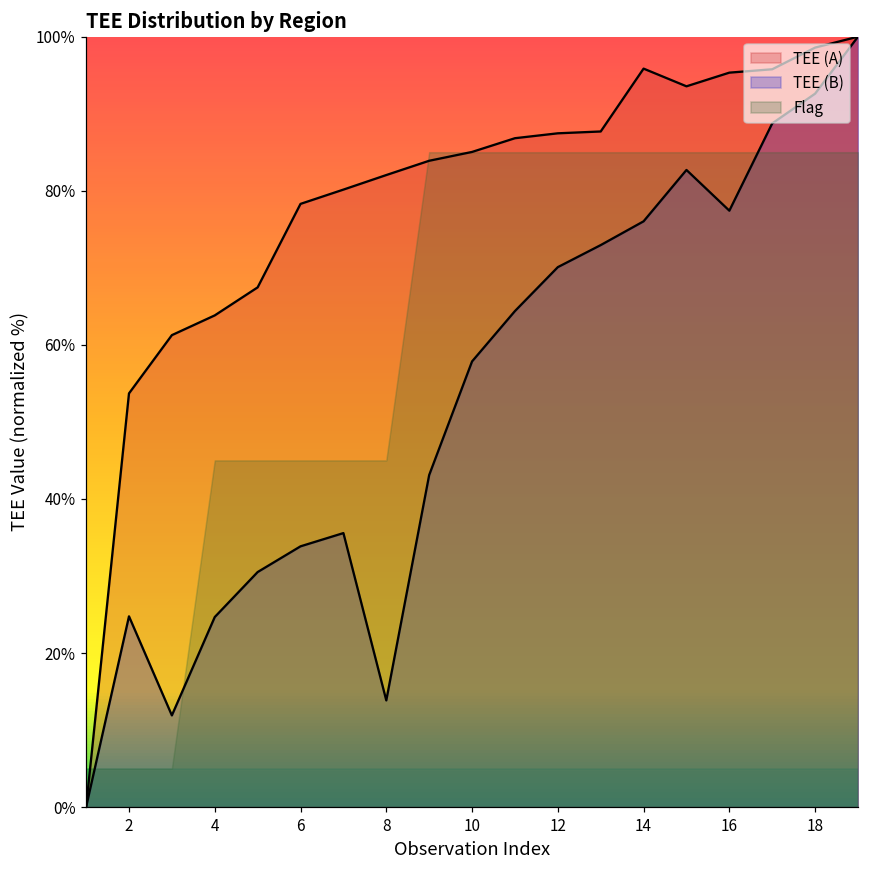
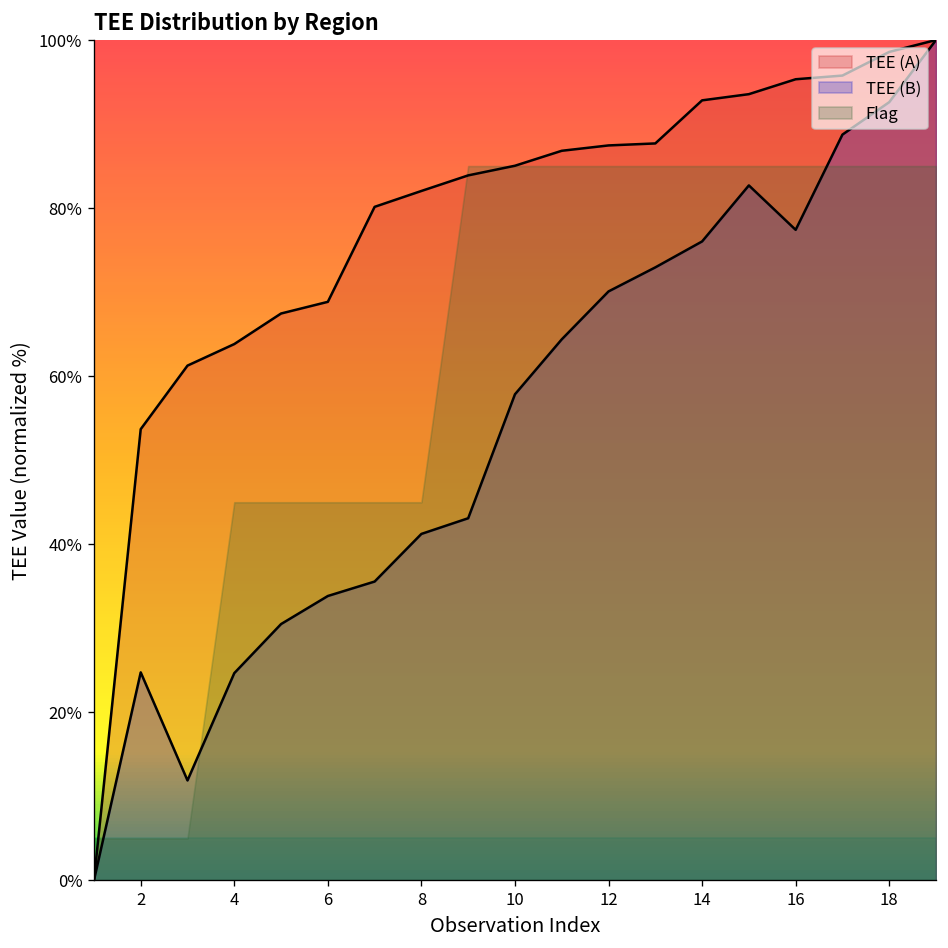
  {
    "TEE (A)": {
      "2": "54%",
      "4": "64%",
-     "6": "78%",
+     "6": "69%",
      "8": "82%",
      "12": "87%",
-     "14": "96%",
+     "14": "93%",
      "16": "95%"
    },
    "TEE (B)": {
      "2": "25%",
      "4": "25%",
      "6": "34%",
-     "8": "14%",
+     "8": "41%",
      "10": "58%",
      "12": "70%",
      "14": "76%",
      "16": "77%"
    },
    "Flag": {
      "2": "5%",
      "4": "45%",
      "6": "45%",
      "8": "45%",
      "12": "85%",
      "14": "85%",
      "16": "85%",
      "18": "85%"
    }
  }
